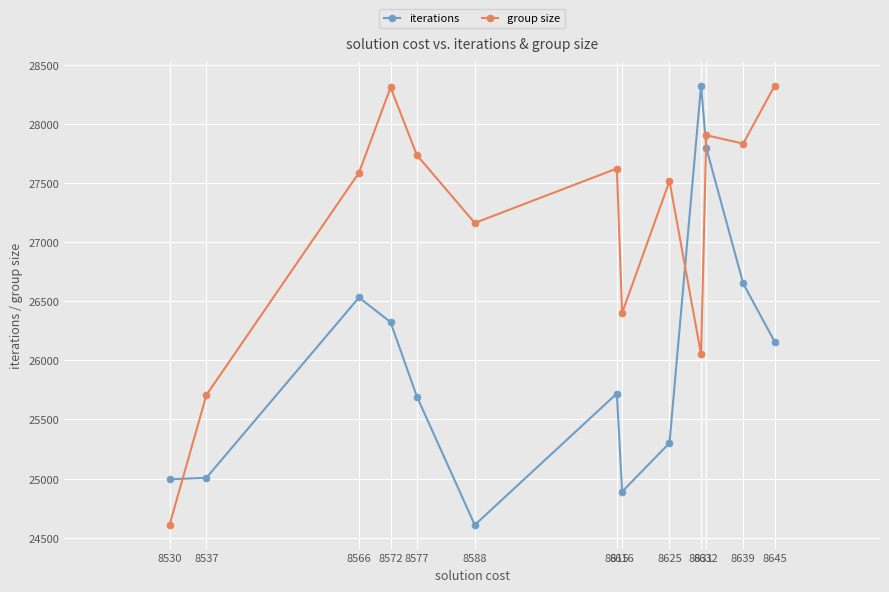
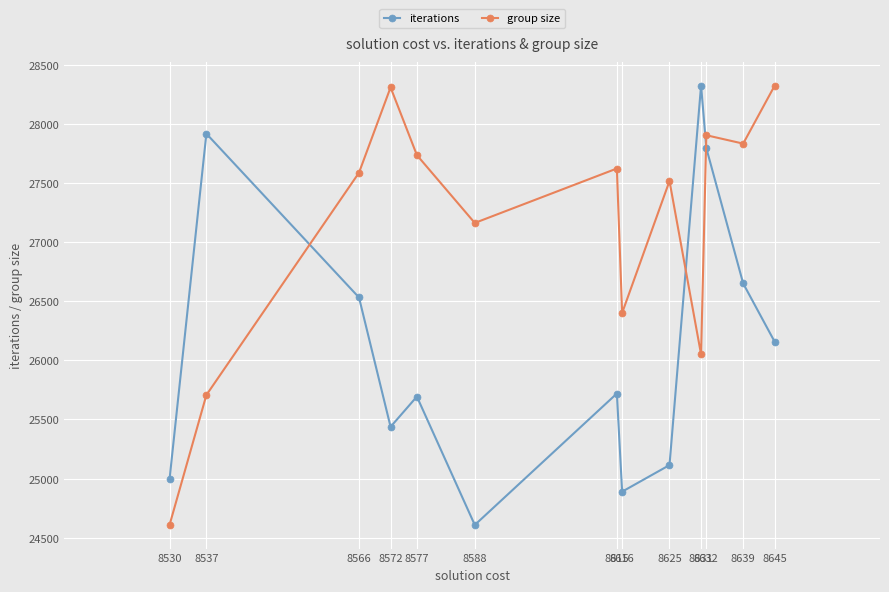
  {
    "iterations": {
      "8530": 24990,
-     "8537": 25010,
+     "8537": 27920,
      "8566": 26530,
-     "8572": 26320,
+     "8572": 25440,
      "8577": 25690,
      "8588": 24610,
-     "8625": 25300,
+     "8625": 25110,
      "8639": 26650,
      "8645": 26160
    },
    "group size": {
      "8530": 24610,
      "8537": 25710,
      "8566": 27590,
      "8572": 28310,
      "8577": 27740,
      "8588": 27160,
      "8625": 27520,
      "8639": 27840,
      "8645": 28330
    }
  }
